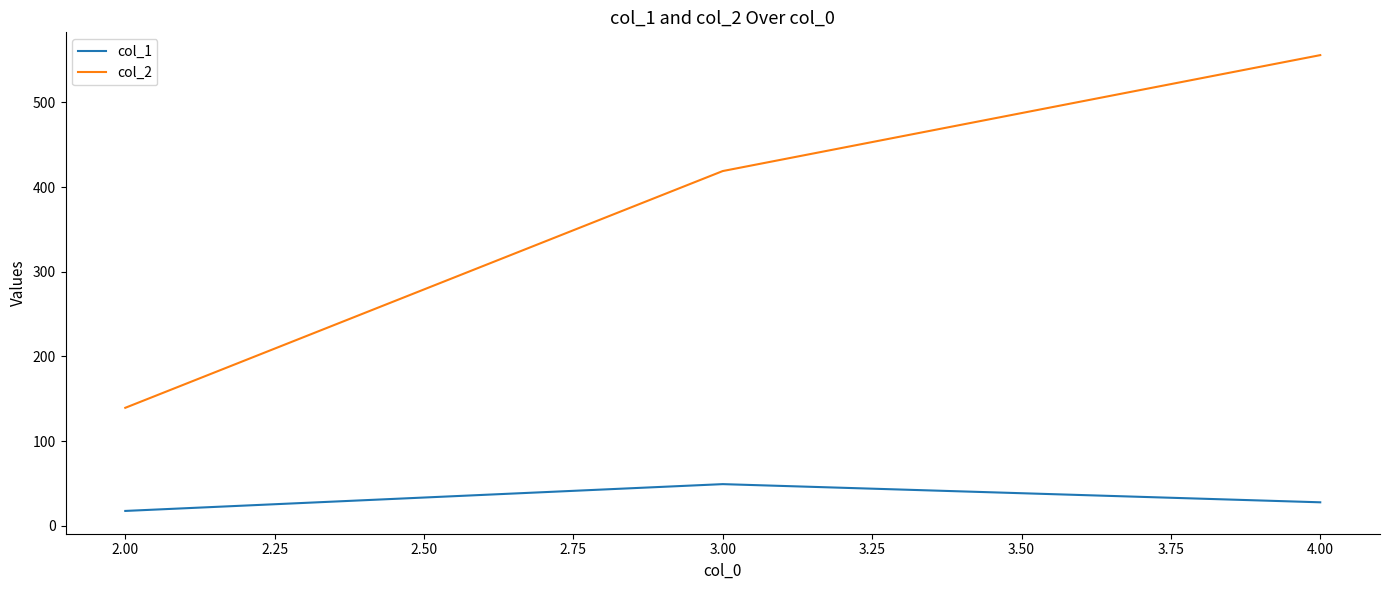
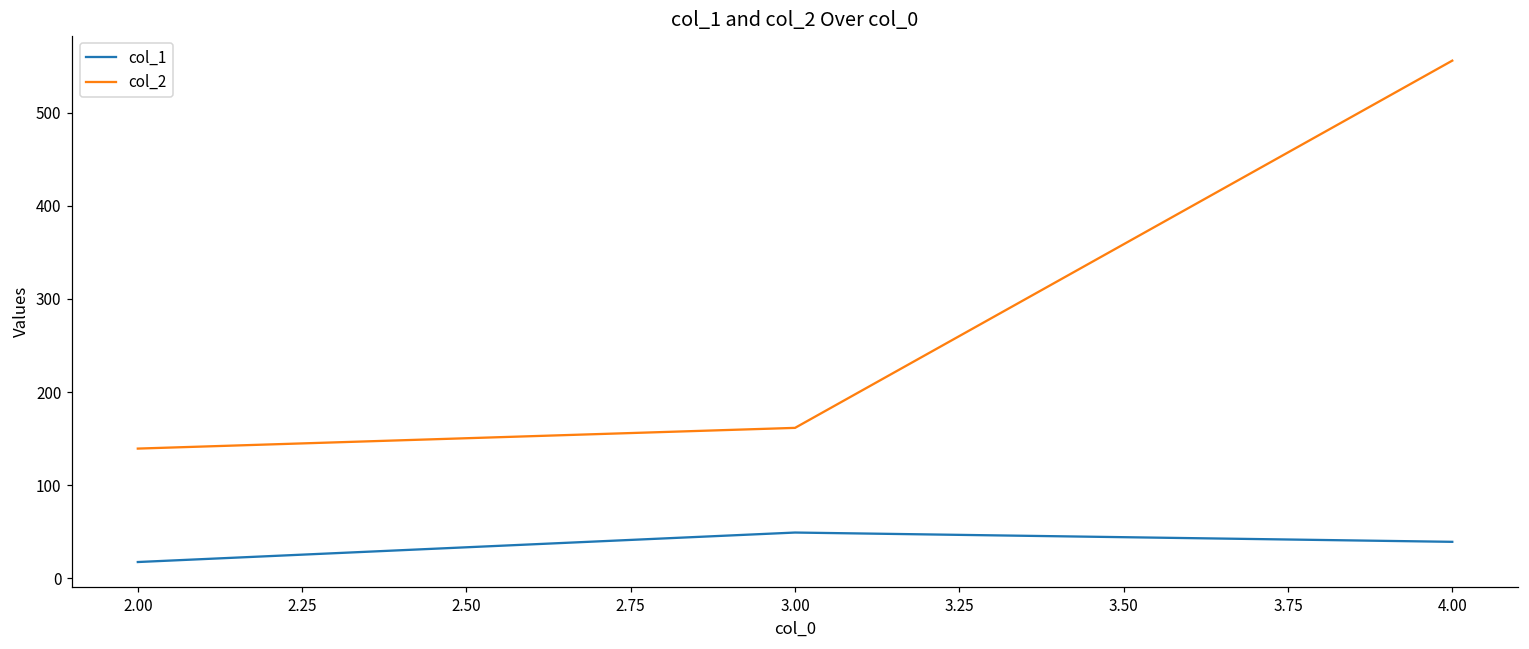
  {
    "col_1": {
      "2.00": 20,
      "3.00": 50,
-     "4.00": 30
+     "4.00": 40
    },
    "col_2": {
      "2.00": 140,
-     "3.00": 420,
+     "3.00": 160,
      "4.00": 560
    }
  }
